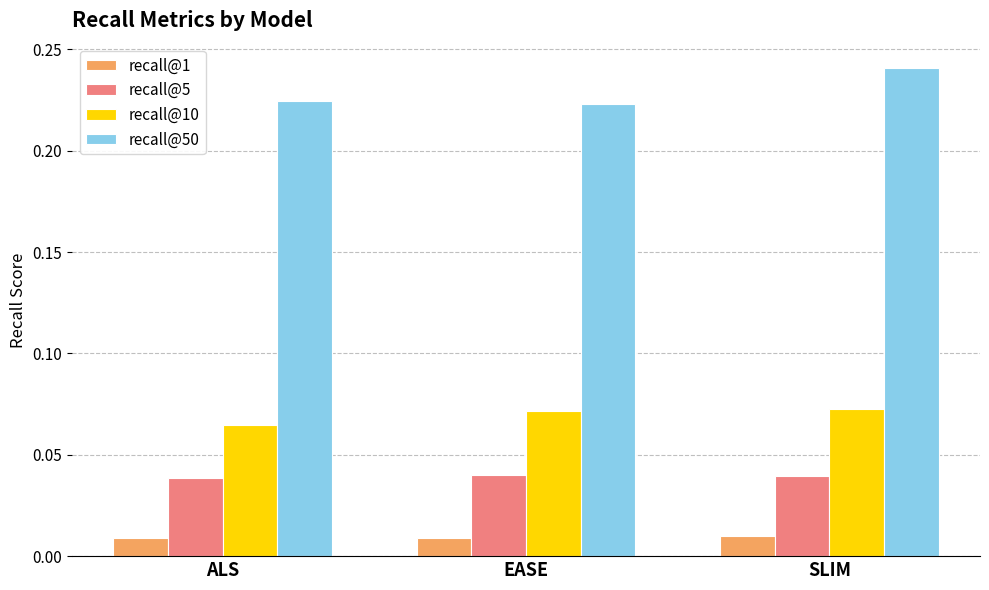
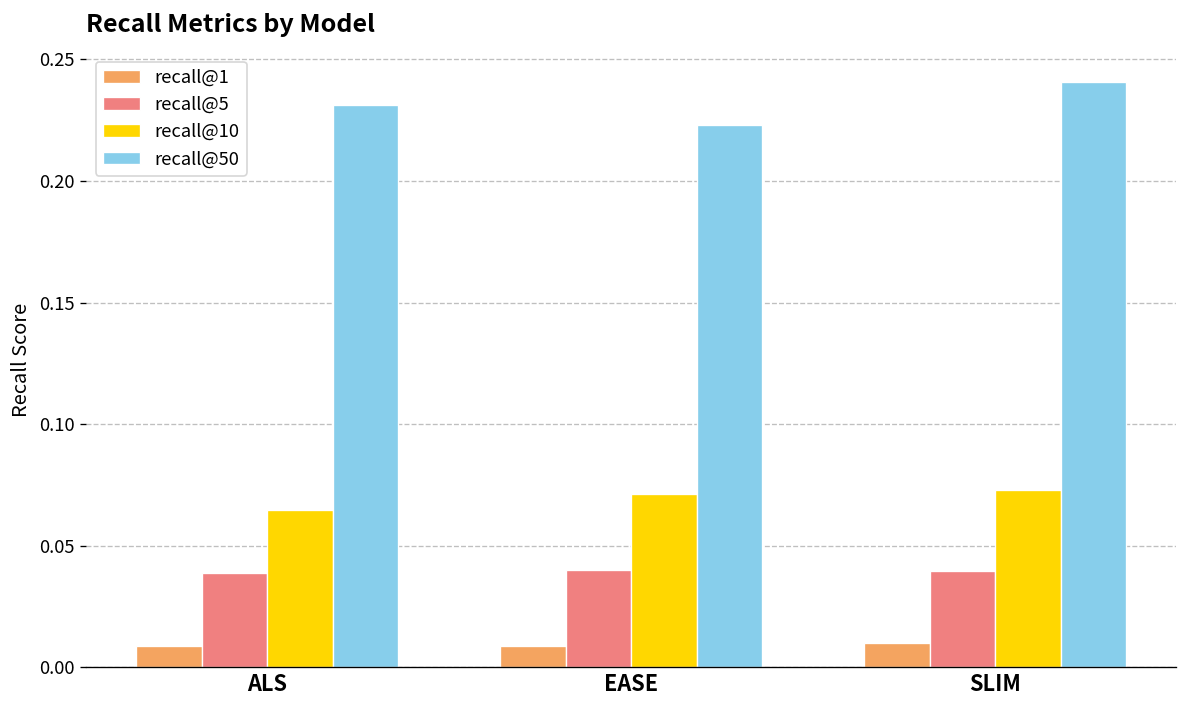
  {
    "recall@10": {
      "ALS": 0.065,
      "EASE": 0.071,
      "SLIM": 0.073
    },
    "recall@50": {
-     "ALS": 0.224,
+     "ALS": 0.231,
      "EASE": 0.223,
      "SLIM": 0.241
    }
  }
